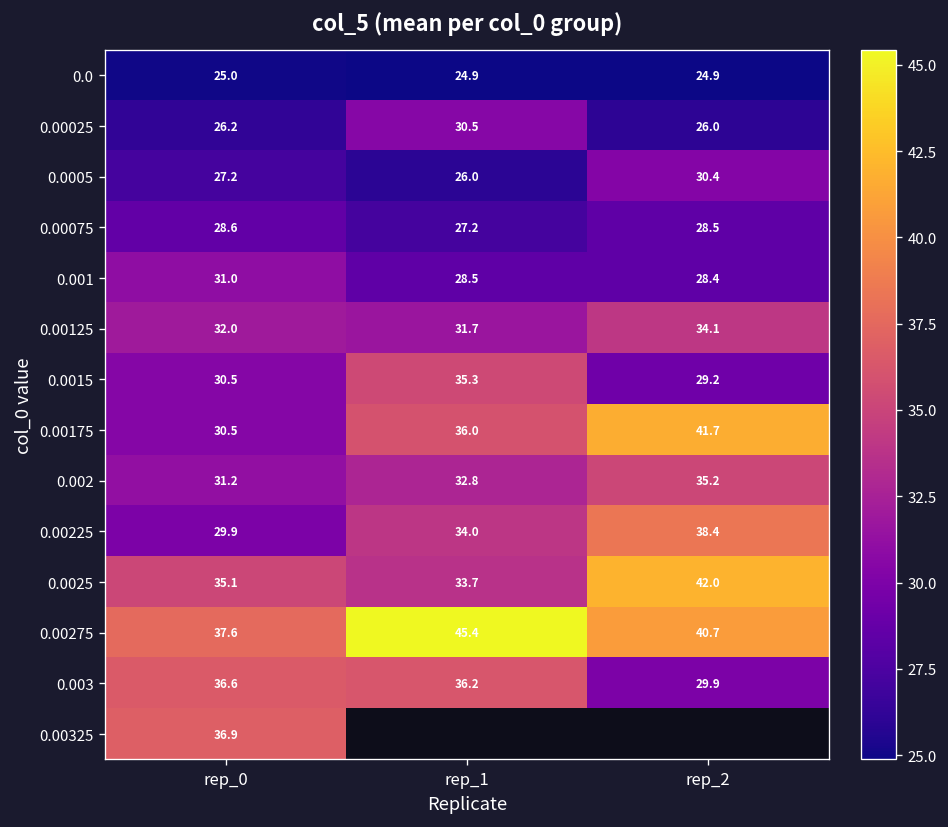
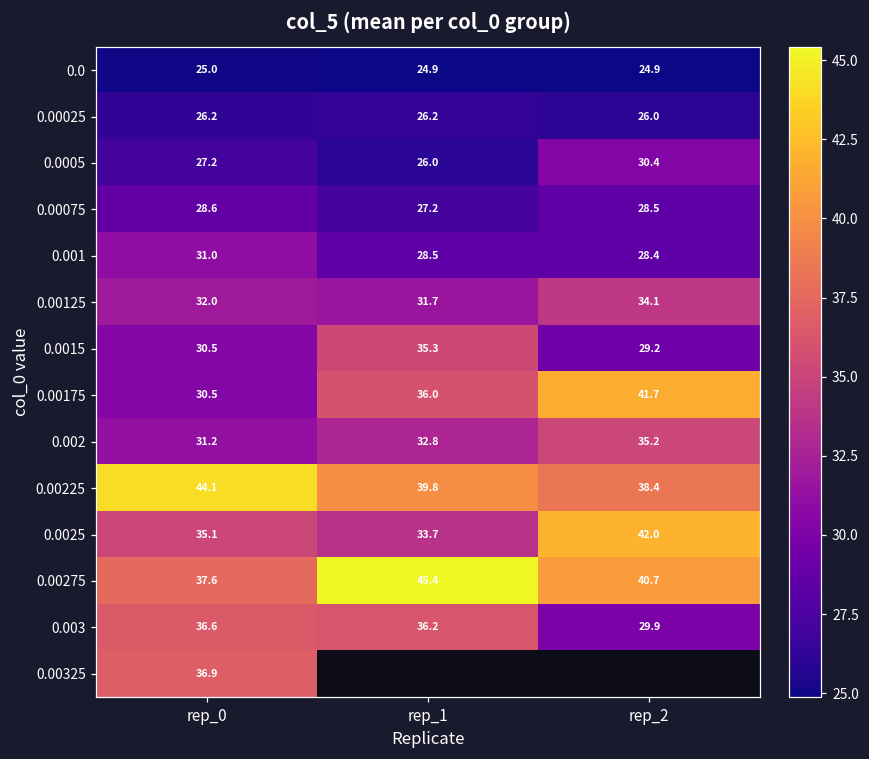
  {
    "0.0": {
      "rep_0": 25.0,
      "rep_1": 24.9,
      "rep_2": 24.9
    },
    "0.00025": {
      "rep_0": 26.2,
-     "rep_1": 30.5,
+     "rep_1": 26.2,
      "rep_2": 26.0
    },
    "0.0005": {
      "rep_0": 27.2,
      "rep_1": 26.0,
      "rep_2": 30.4
    },
    "0.00075": {
      "rep_0": 28.6,
      "rep_1": 27.2,
      "rep_2": 28.5
    },
    "0.001": {
      "rep_0": 31.0,
      "rep_1": 28.5,
      "rep_2": 28.4
    },
    "0.00125": {
      "rep_0": 32.0,
      "rep_1": 31.7,
      "rep_2": 34.1
    },
    "0.0015": {
      "rep_0": 30.5,
      "rep_1": 35.3,
      "rep_2": 29.2
    },
    "0.00175": {
      "rep_0": 30.5,
      "rep_1": 36.0,
      "rep_2": 41.7
    },
    "0.002": {
      "rep_0": 31.2,
      "rep_1": 32.8,
      "rep_2": 35.2
    },
    "0.00225": {
-     "rep_0": 29.9,
-     "rep_1": 34.0,
+     "rep_0": 44.1,
+     "rep_1": 39.8,
      "rep_2": 38.4
    },
    "0.0025": {
      "rep_0": 35.1,
      "rep_1": 33.7,
      "rep_2": 42.0
    },
    "0.00275": {
      "rep_0": 37.6,
      "rep_1": 45.4,
      "rep_2": 40.7
    },
    "0.003": {
      "rep_0": 36.6,
      "rep_1": 36.2,
      "rep_2": 29.9
    },
    "0.00325": {
      "rep_0": 36.9
    }
  }
